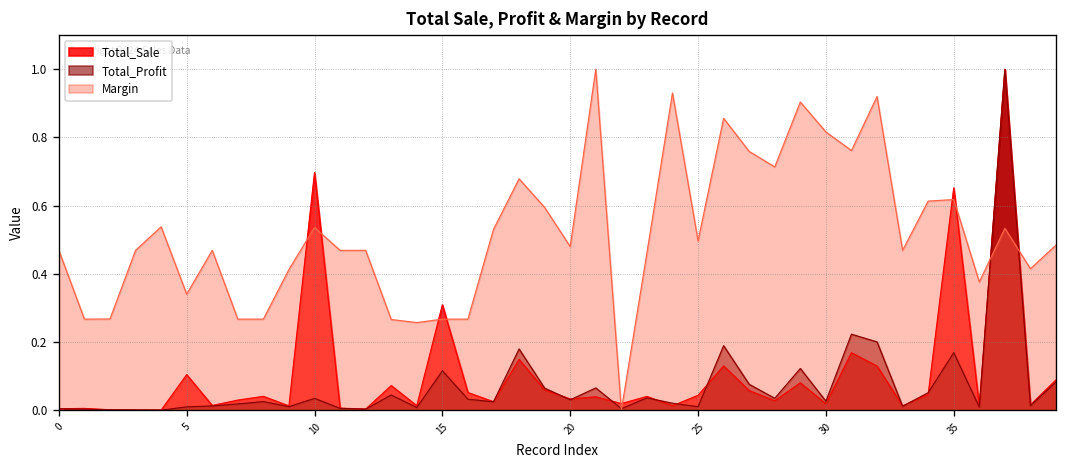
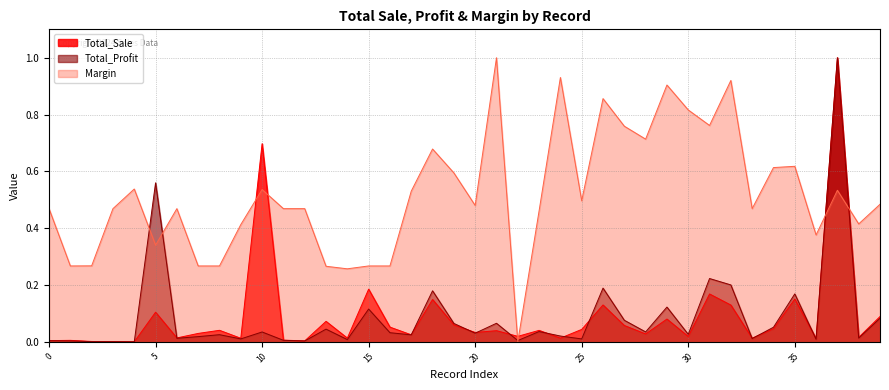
  {
    "Total_Sale": {
      "5": 0.10,
      "10": 0.70,
-     "15": 0.31,
+     "15": 0.19,
      "25": 0.04,
-     "35": 0.65
+     "35": 0.15
    },
    "Total_Profit": {
-     "5": 0.01,
+     "5": 0.56,
      "10": 0.03,
      "15": 0.12,
      "25": 0.01,
      "35": 0.17
    },
    "Margin": {
      "0": 0.47,
      "5": 0.34,
      "10": 0.54,
      "15": 0.27,
      "20": 0.48,
      "25": 0.50,
      "30": 0.82,
      "35": 0.62
    }
  }
